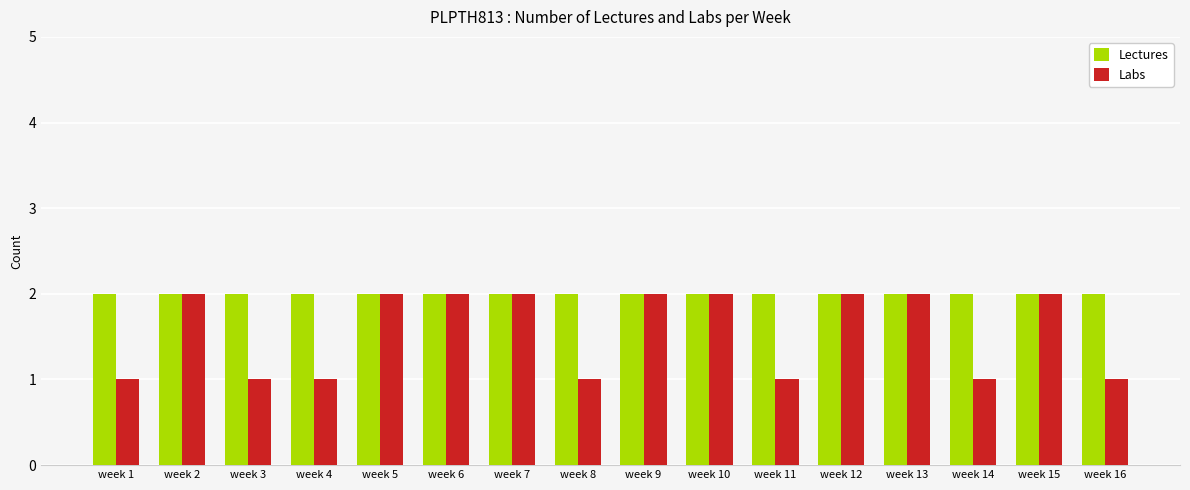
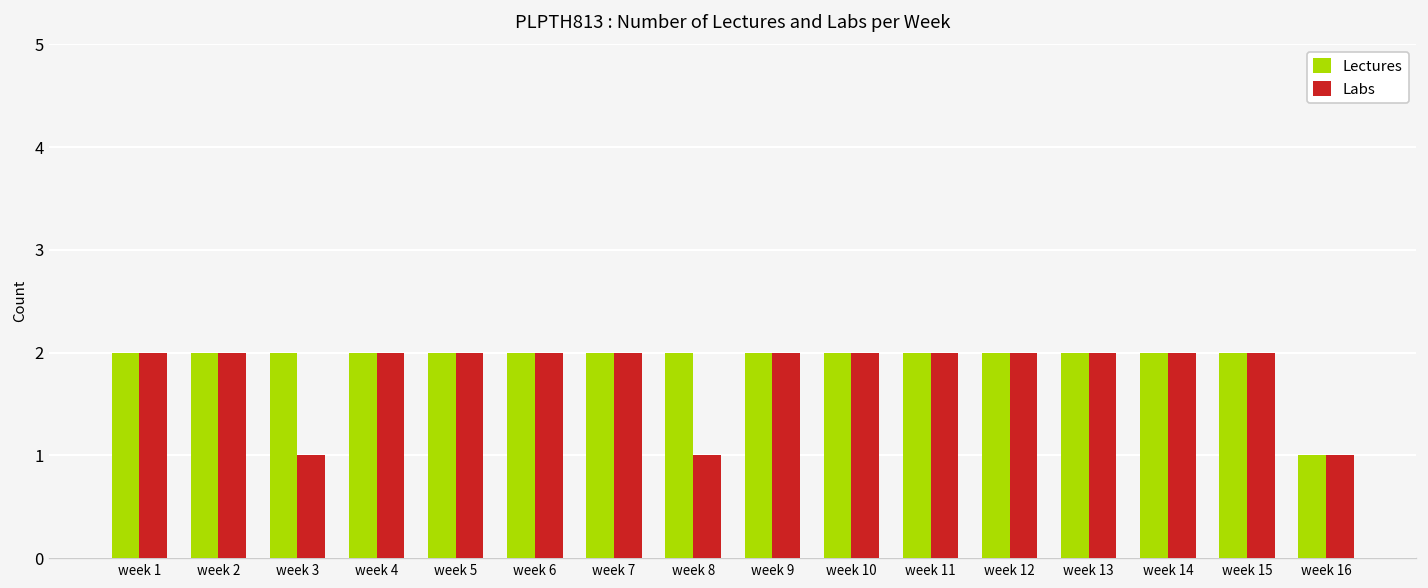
  {
    "Lectures": {
      "week 1": 2,
      "week 2": 2,
      "week 3": 2,
      "week 4": 2,
      "week 5": 2,
      "week 6": 2,
      "week 7": 2,
      "week 8": 2,
      "week 9": 2,
      "week 10": 2,
      "week 11": 2,
      "week 12": 2,
      "week 13": 2,
      "week 14": 2,
      "week 15": 2,
-     "week 16": 2
+     "week 16": 1
    },
    "Labs": {
-     "week 1": 1,
+     "week 1": 2,
      "week 2": 2,
      "week 3": 1,
-     "week 4": 1,
+     "week 4": 2,
      "week 5": 2,
      "week 6": 2,
      "week 7": 2,
      "week 8": 1,
      "week 9": 2,
      "week 10": 2,
-     "week 11": 1,
+     "week 11": 2,
      "week 12": 2,
      "week 13": 2,
-     "week 14": 1,
+     "week 14": 2,
      "week 15": 2,
      "week 16": 1
    }
  }
